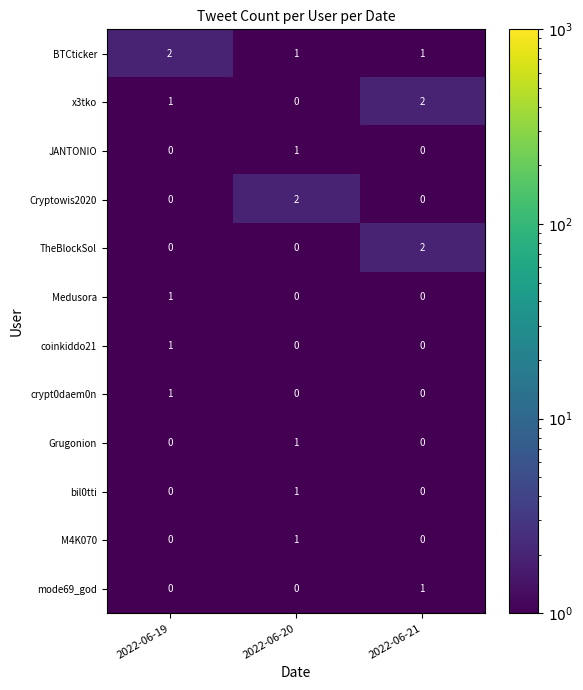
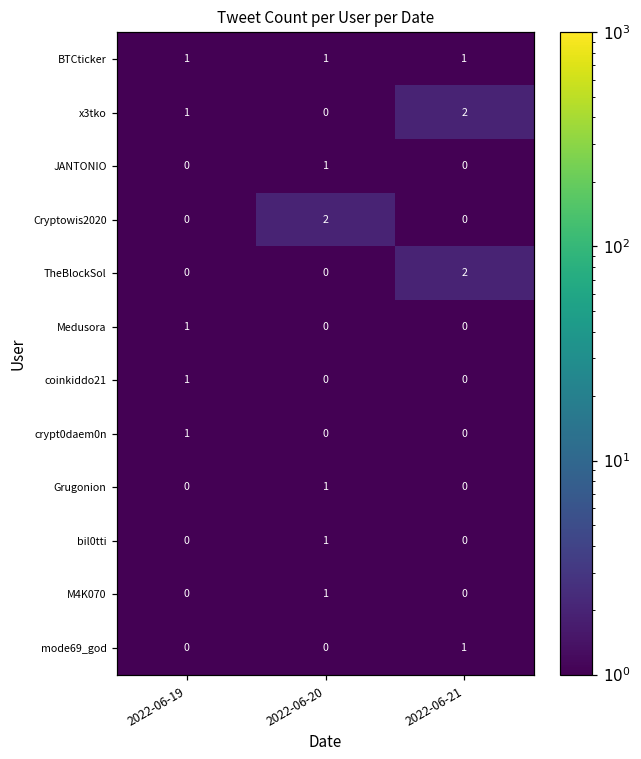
  {
    "BTCticker": {
-     "2022-06-19": 2,
+     "2022-06-19": 1,
      "2022-06-20": 1,
      "2022-06-21": 1
    },
    "x3tko": {
      "2022-06-19": 1,
      "2022-06-20": 0,
      "2022-06-21": 2
    },
    "JANTONIO": {
      "2022-06-19": 0,
      "2022-06-20": 1,
      "2022-06-21": 0
    },
    "Cryptowis2020": {
      "2022-06-19": 0,
      "2022-06-20": 2,
      "2022-06-21": 0
    },
    "TheBlockSol": {
      "2022-06-19": 0,
      "2022-06-20": 0,
      "2022-06-21": 2
    },
    "Medusora": {
      "2022-06-19": 1,
      "2022-06-20": 0,
      "2022-06-21": 0
    },
    "coinkiddo21": {
      "2022-06-19": 1,
      "2022-06-20": 0,
      "2022-06-21": 0
    },
    "crypt0daem0n": {
      "2022-06-19": 1,
      "2022-06-20": 0,
      "2022-06-21": 0
    },
    "Grugonion": {
      "2022-06-19": 0,
      "2022-06-20": 1,
      "2022-06-21": 0
    },
    "bil0tti": {
      "2022-06-19": 0,
      "2022-06-20": 1,
      "2022-06-21": 0
    },
    "M4K070": {
      "2022-06-19": 0,
      "2022-06-20": 1,
      "2022-06-21": 0
    },
    "mode69_god": {
      "2022-06-19": 0,
      "2022-06-20": 0,
      "2022-06-21": 1
    }
  }
